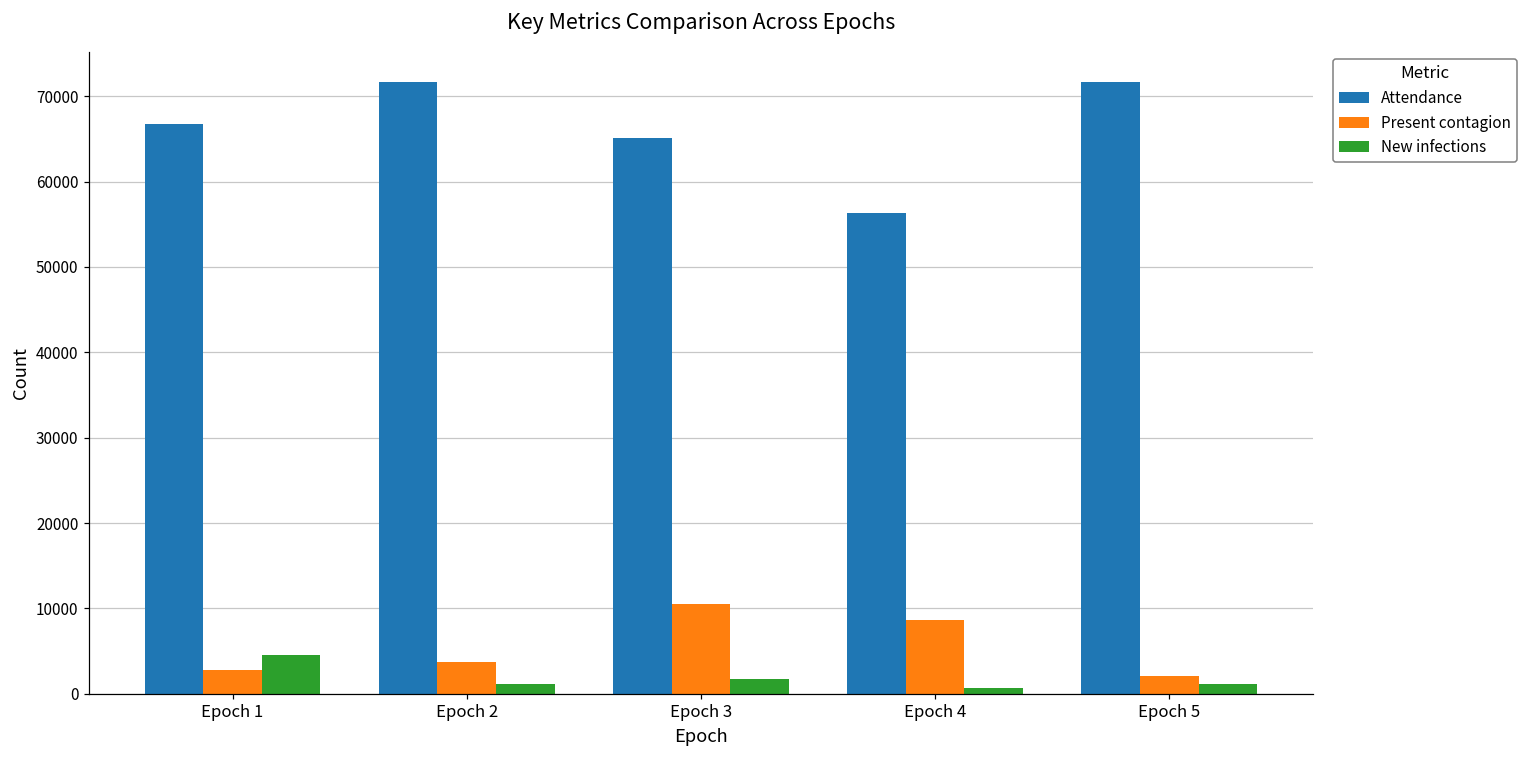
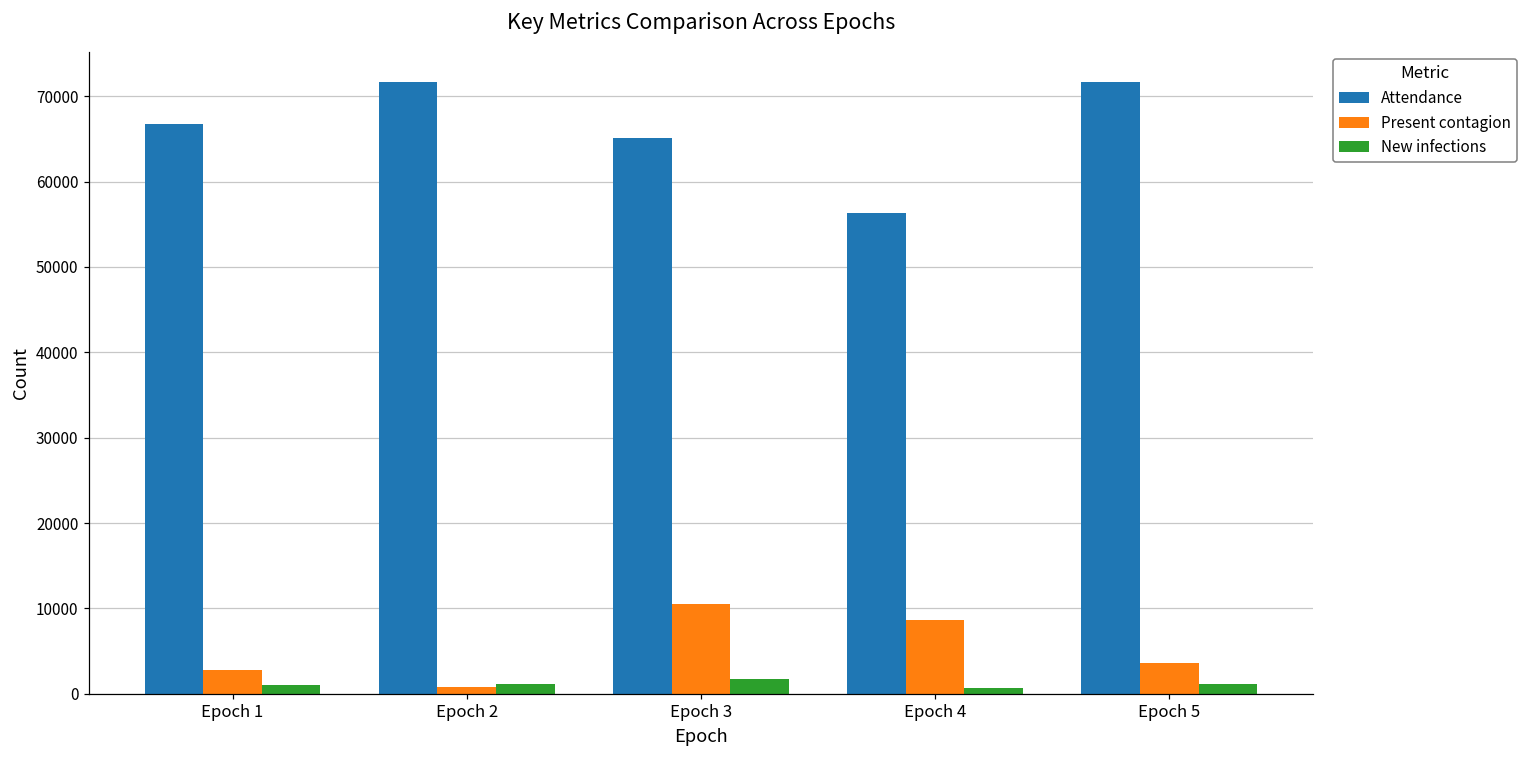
  {
    "Attendance": {
      "Epoch 1": 67000,
      "Epoch 2": 72000,
      "Epoch 3": 65000,
      "Epoch 4": 56000,
      "Epoch 5": 72000
    },
    "Present contagion": {
      "Epoch 1": 3000,
-     "Epoch 2": 4000,
+     "Epoch 2": 1000,
      "Epoch 3": 11000,
      "Epoch 4": 9000,
-     "Epoch 5": 2000
+     "Epoch 5": 4000
    },
    "New infections": {
-     "Epoch 1": 5000,
+     "Epoch 1": 1000,
      "Epoch 2": 1000,
      "Epoch 3": 2000,
      "Epoch 4": 1000,
      "Epoch 5": 1000
    }
  }
